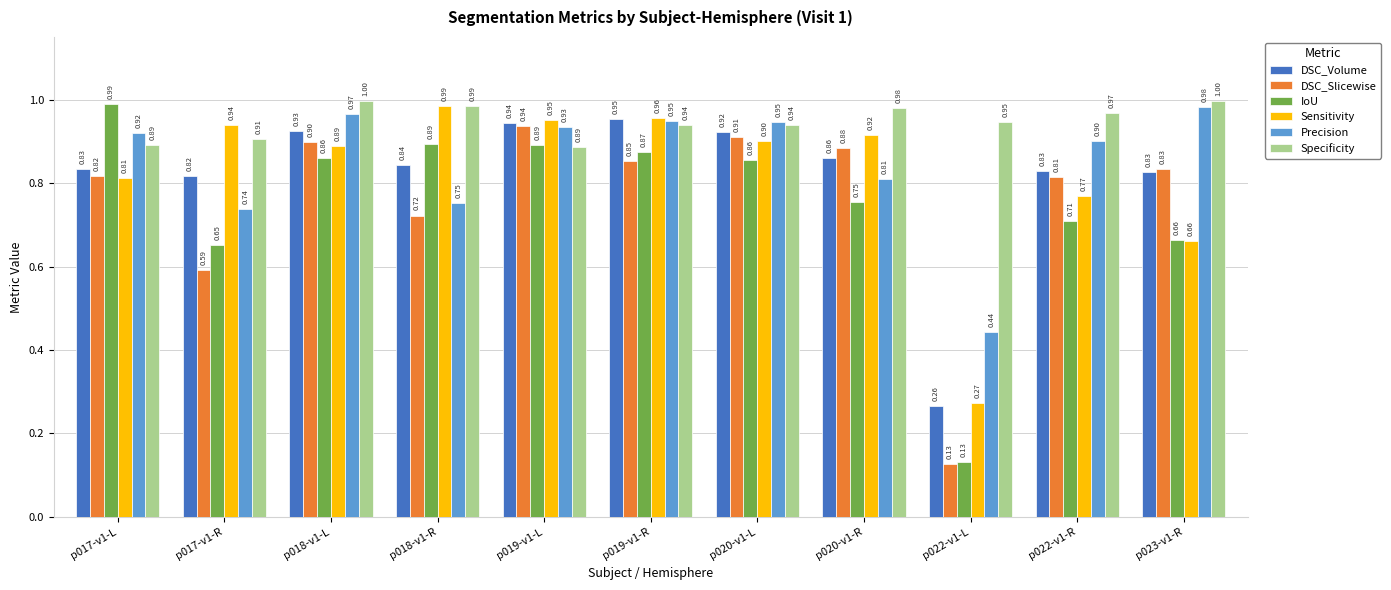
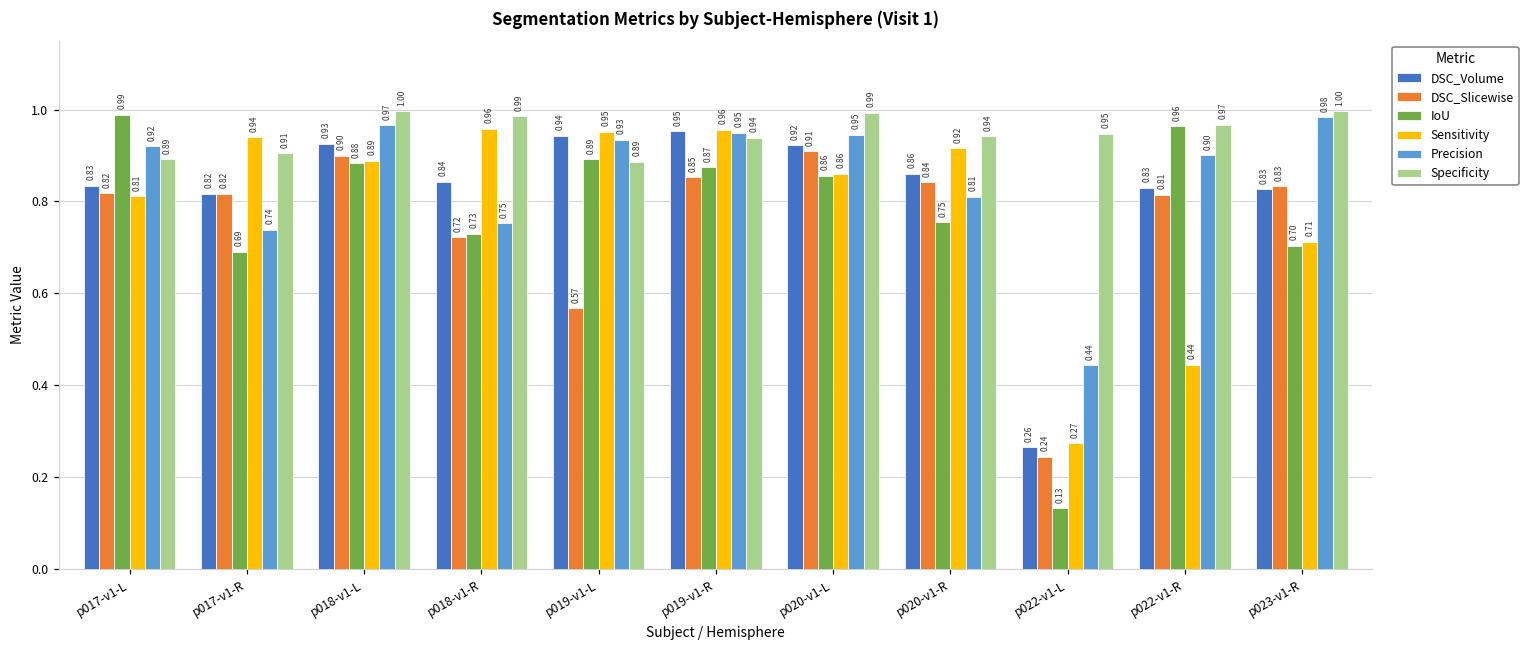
  {
    "DSC_Slicewise": {
      "p017-v1-L": 0.82,
-     "p017-v1-R": 0.59,
+     "p017-v1-R": 0.82,
      "p018-v1-L": 0.90,
      "p018-v1-R": 0.72,
-     "p019-v1-L": 0.94,
+     "p019-v1-L": 0.57,
      "p019-v1-R": 0.85,
      "p020-v1-L": 0.91,
-     "p020-v1-R": 0.88,
-     "p022-v1-L": 0.13,
+     "p020-v1-R": 0.84,
+     "p022-v1-L": 0.24,
      "p022-v1-R": 0.81,
      "p023-v1-R": 0.83
    },
    "IoU": {
      "p017-v1-L": 0.99,
-     "p017-v1-R": 0.65,
-     "p018-v1-L": 0.86,
-     "p018-v1-R": 0.89,
+     "p017-v1-R": 0.69,
+     "p018-v1-L": 0.88,
+     "p018-v1-R": 0.73,
      "p019-v1-L": 0.89,
      "p019-v1-R": 0.87,
      "p020-v1-L": 0.86,
      "p020-v1-R": 0.75,
      "p022-v1-L": 0.13,
-     "p022-v1-R": 0.71,
-     "p023-v1-R": 0.66
+     "p022-v1-R": 0.96,
+     "p023-v1-R": 0.70
    },
    "Sensitivity": {
      "p017-v1-L": 0.81,
      "p017-v1-R": 0.94,
      "p018-v1-L": 0.89,
-     "p018-v1-R": 0.99,
+     "p018-v1-R": 0.96,
      "p019-v1-L": 0.95,
      "p019-v1-R": 0.96,
-     "p020-v1-L": 0.90,
+     "p020-v1-L": 0.86,
      "p020-v1-R": 0.92,
      "p022-v1-L": 0.27,
-     "p022-v1-R": 0.77,
-     "p023-v1-R": 0.66
+     "p022-v1-R": 0.44,
+     "p023-v1-R": 0.71
    },
    "Specificity": {
      "p017-v1-L": 0.89,
      "p017-v1-R": 0.91,
      "p018-v1-L": 1.00,
      "p018-v1-R": 0.99,
      "p019-v1-L": 0.89,
      "p019-v1-R": 0.94,
-     "p020-v1-L": 0.94,
-     "p020-v1-R": 0.98,
+     "p020-v1-L": 0.99,
+     "p020-v1-R": 0.94,
      "p022-v1-L": 0.95,
      "p022-v1-R": 0.97,
      "p023-v1-R": 1.00
    }
  }
